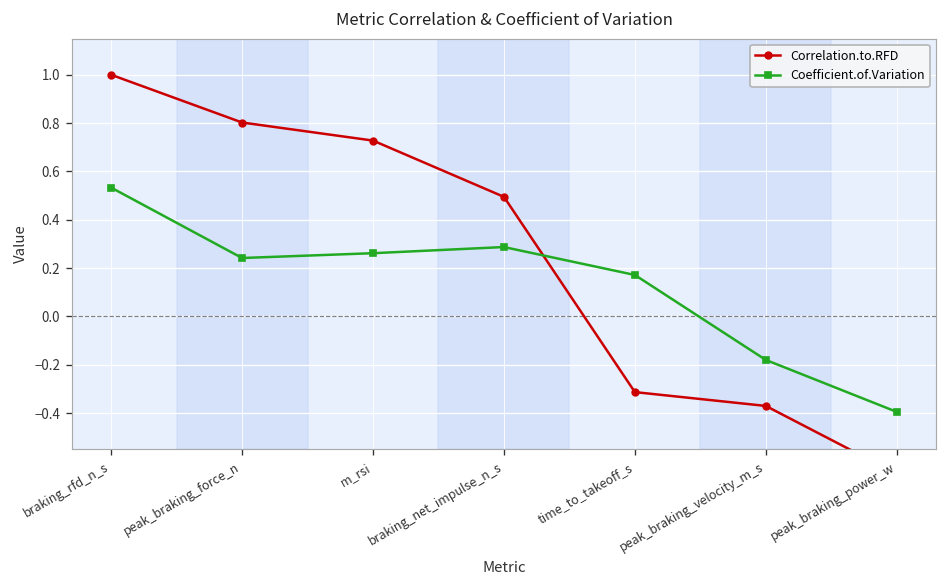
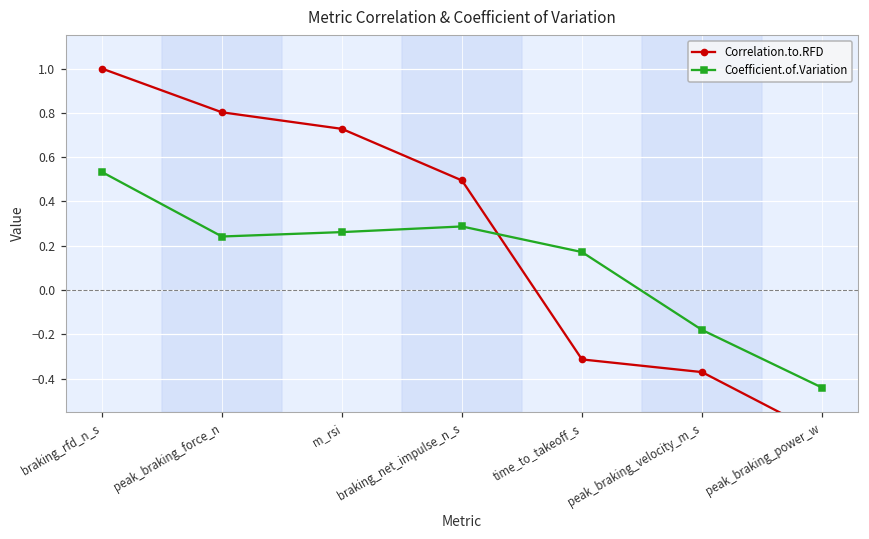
  {
    "Correlation.to.RFD": {
      "braking_rfd_n_s": 1.00,
      "peak_braking_force_n": 0.80,
      "m_rsi": 0.73,
      "braking_net_impulse_n_s": 0.49,
      "time_to_takeoff_s": -0.31,
      "peak_braking_velocity_m_s": -0.37
    },
    "Coefficient.of.Variation": {
      "braking_rfd_n_s": 0.53,
      "peak_braking_force_n": 0.24,
      "m_rsi": 0.26,
      "braking_net_impulse_n_s": 0.29,
      "time_to_takeoff_s": 0.17,
      "peak_braking_velocity_m_s": -0.18,
-     "peak_braking_power_w": -0.39
+     "peak_braking_power_w": -0.44
    }
  }
